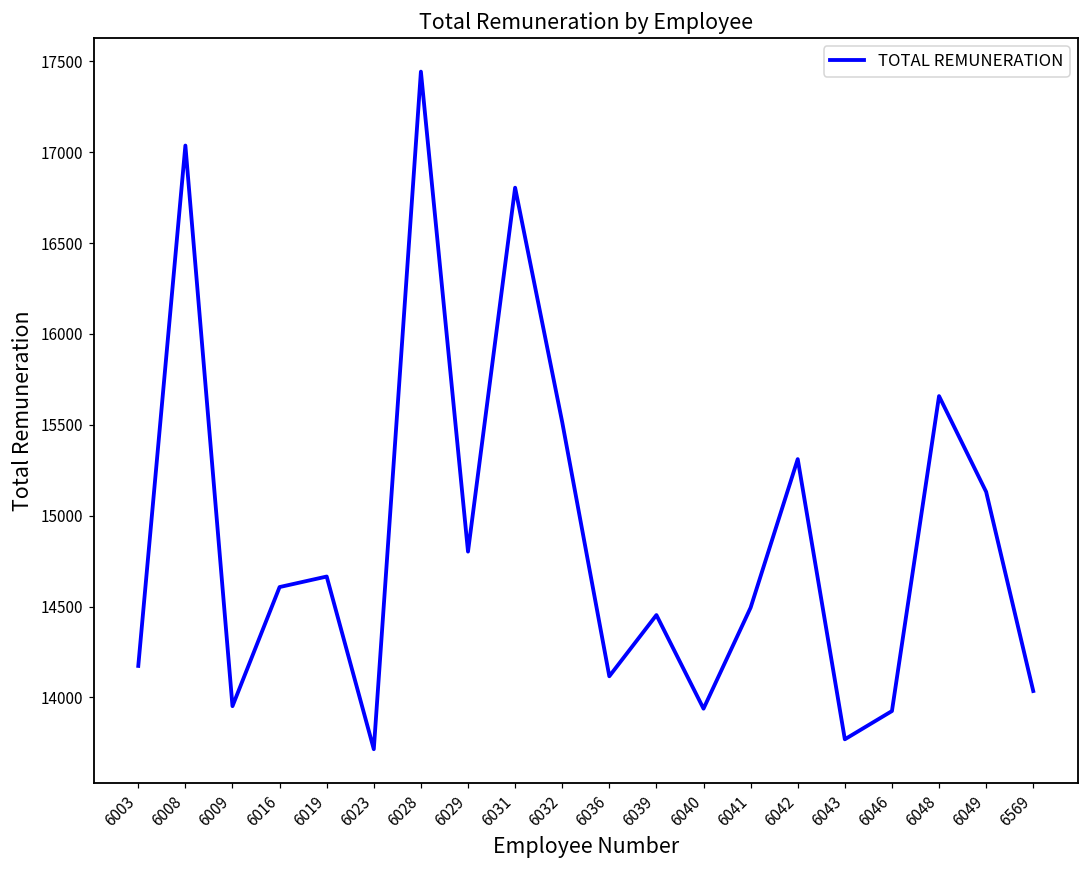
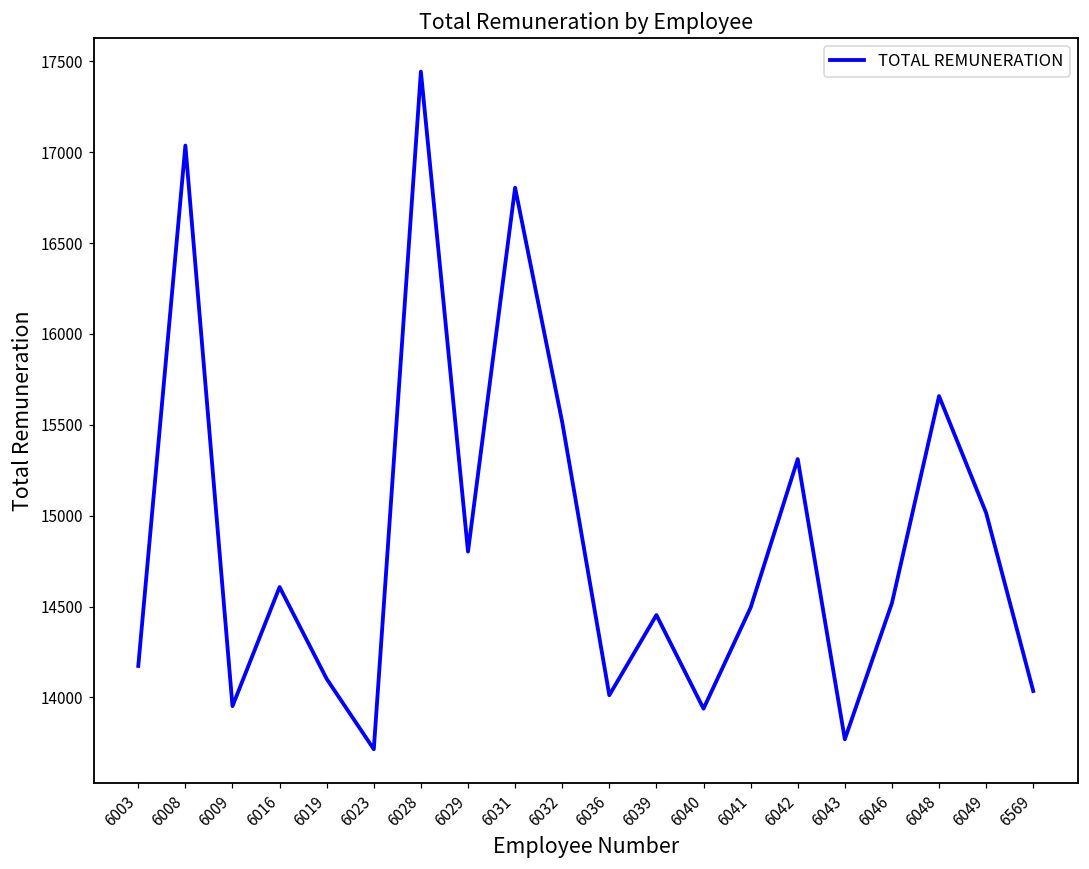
  {
    "6003": 14170,
    "6008": 17040,
    "6009": 13950,
    "6016": 14610,
-   "6019": 14670,
+   "6019": 14100,
    "6023": 13720,
    "6028": 17440,
    "6029": 14800,
    "6031": 16800,
    "6032": 15510,
-   "6036": 14120,
+   "6036": 14010,
    "6039": 14450,
    "6040": 13940,
    "6041": 14490,
    "6042": 15310,
    "6043": 13770,
-   "6046": 13930,
+   "6046": 14520,
    "6048": 15660,
-   "6049": 15130,
+   "6049": 15020,
    "6569": 14040
  }
